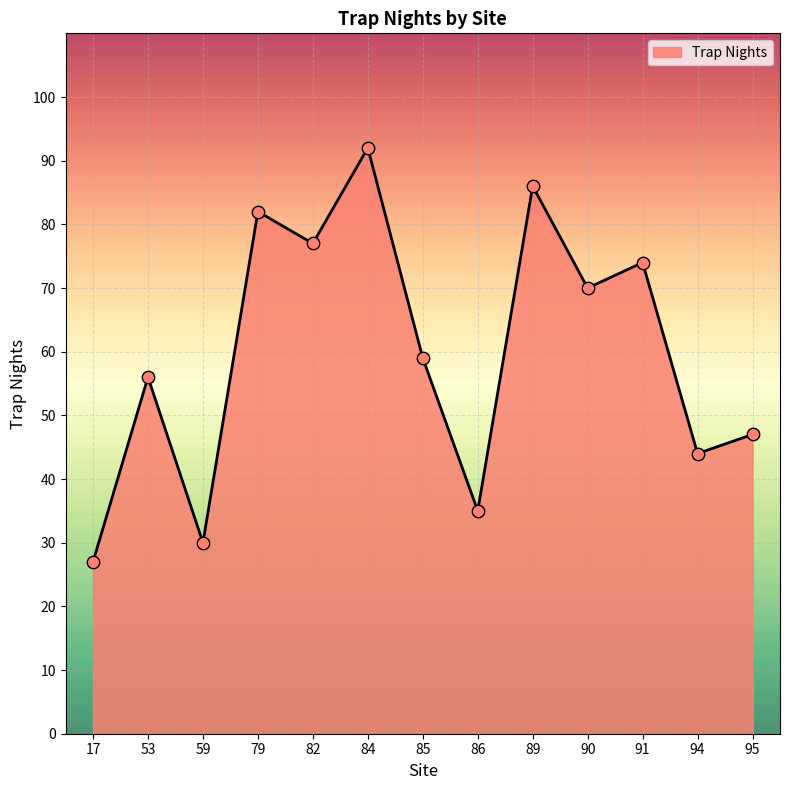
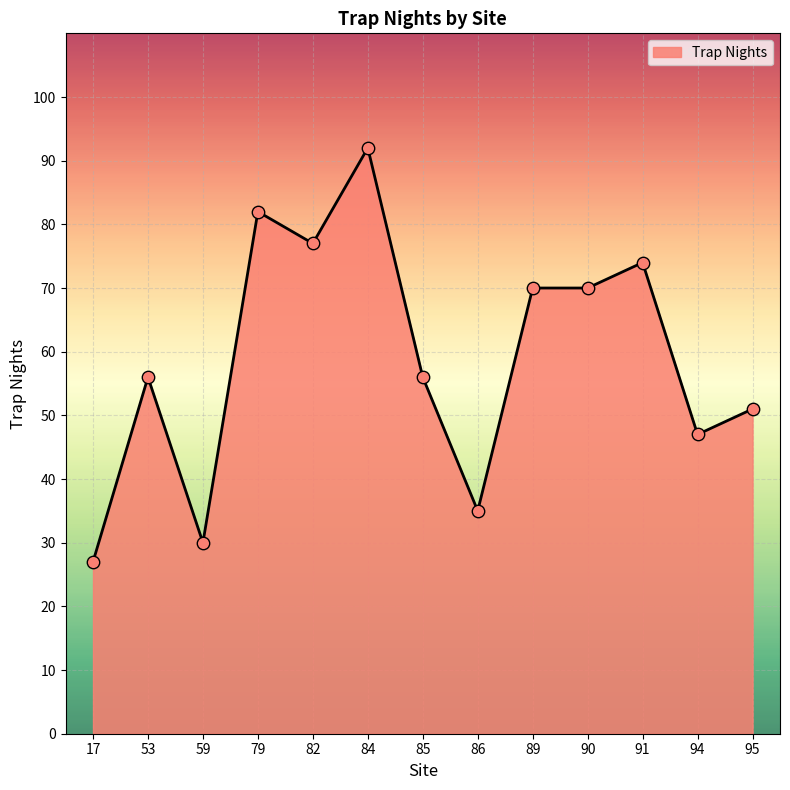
  {
    "17": 27,
    "53": 56,
    "59": 30,
    "79": 82,
    "82": 77,
    "84": 92,
-   "85": 59,
+   "85": 56,
    "86": 35,
-   "89": 86,
+   "89": 70,
    "90": 70,
    "91": 74,
-   "94": 44,
-   "95": 47
+   "94": 47,
+   "95": 51
  }
